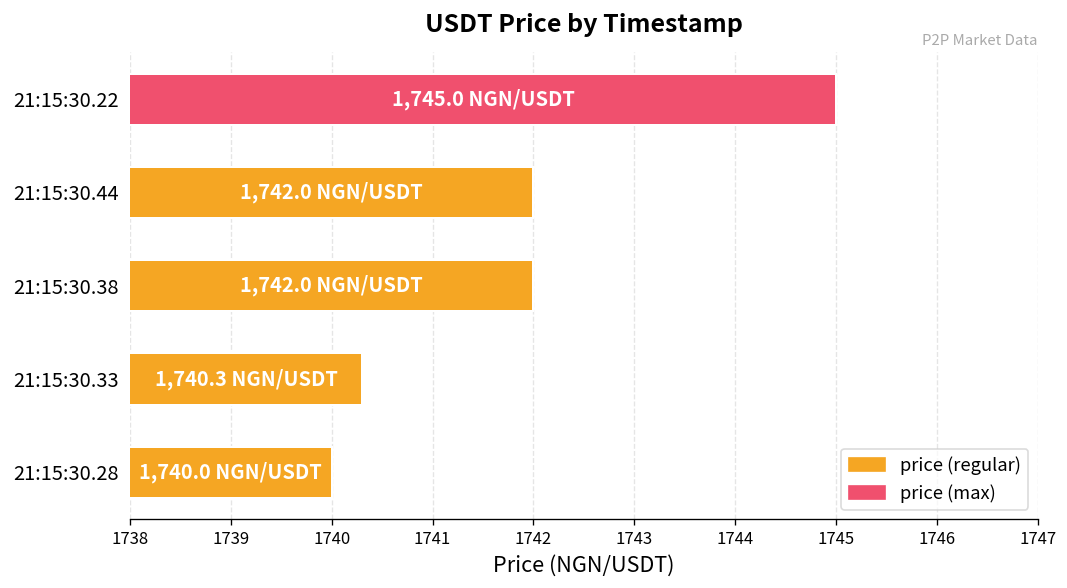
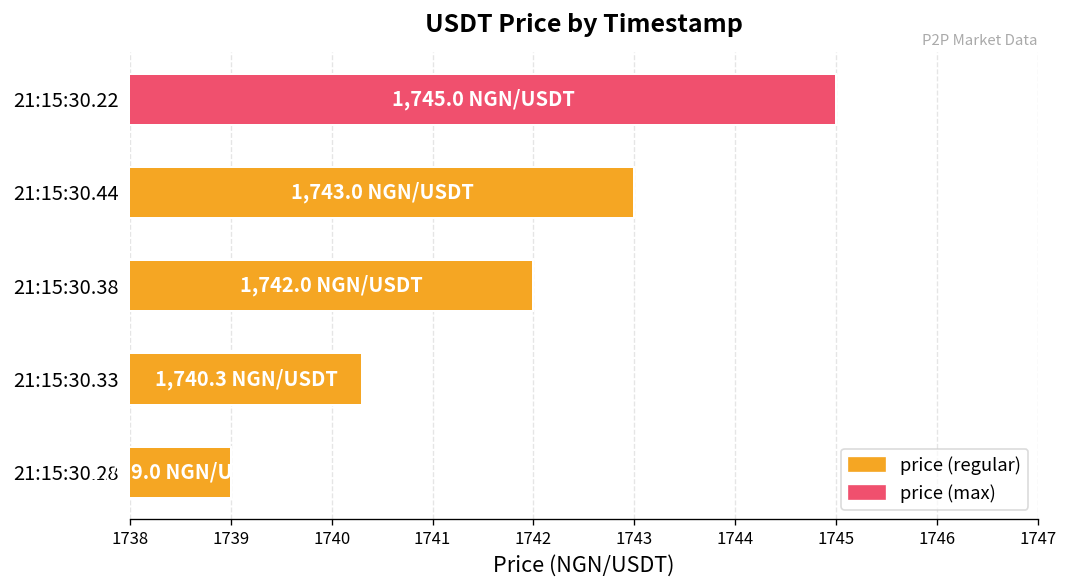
  {
    "21:15:30.22": "1,745.0",
-   "21:15:30.44": "1,742.0",
+   "21:15:30.44": "1,743.0",
    "21:15:30.38": "1,742.0",
    "21:15:30.33": "1,740.3",
-   "21:15:30.28": "1,740.0"
+   "21:15:30.28": "1,739.0"
  }
